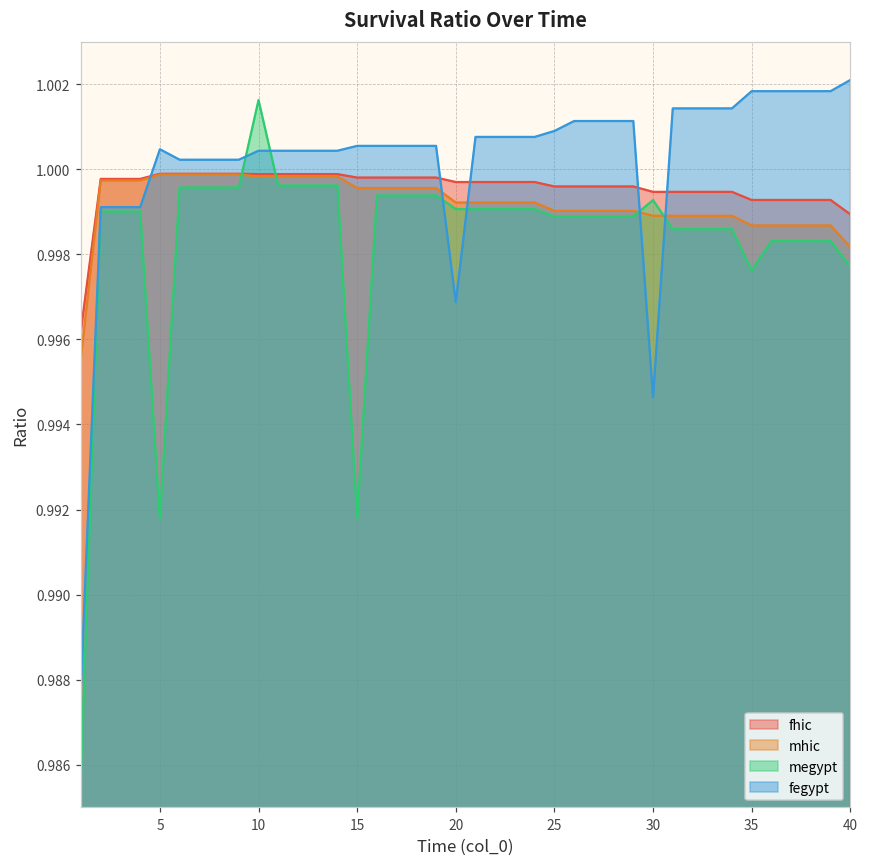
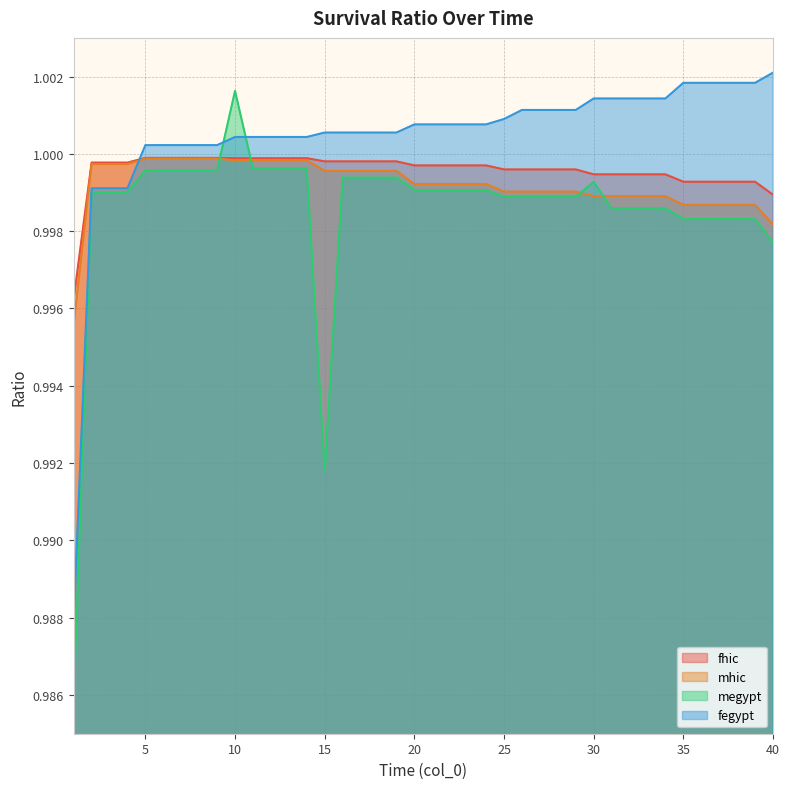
  {
    "megypt": {
-     "5": 0.9918,
+     "5": 0.9996,
      "10": 1.0016,
      "15": 0.9918,
      "20": 0.9991,
      "25": 0.9989,
      "30": 0.9993,
-     "35": 0.9976,
+     "35": 0.9983,
      "40": 0.9977
    },
    "fegypt": {
-     "5": 1.0005,
+     "5": 1.0002,
      "10": 1.0004,
      "15": 1.0006,
-     "20": 0.9969,
+     "20": 1.0008,
      "25": 1.0009,
-     "30": 0.9946,
+     "30": 1.0014,
      "35": 1.0018,
      "40": 1.0021
    }
  }
